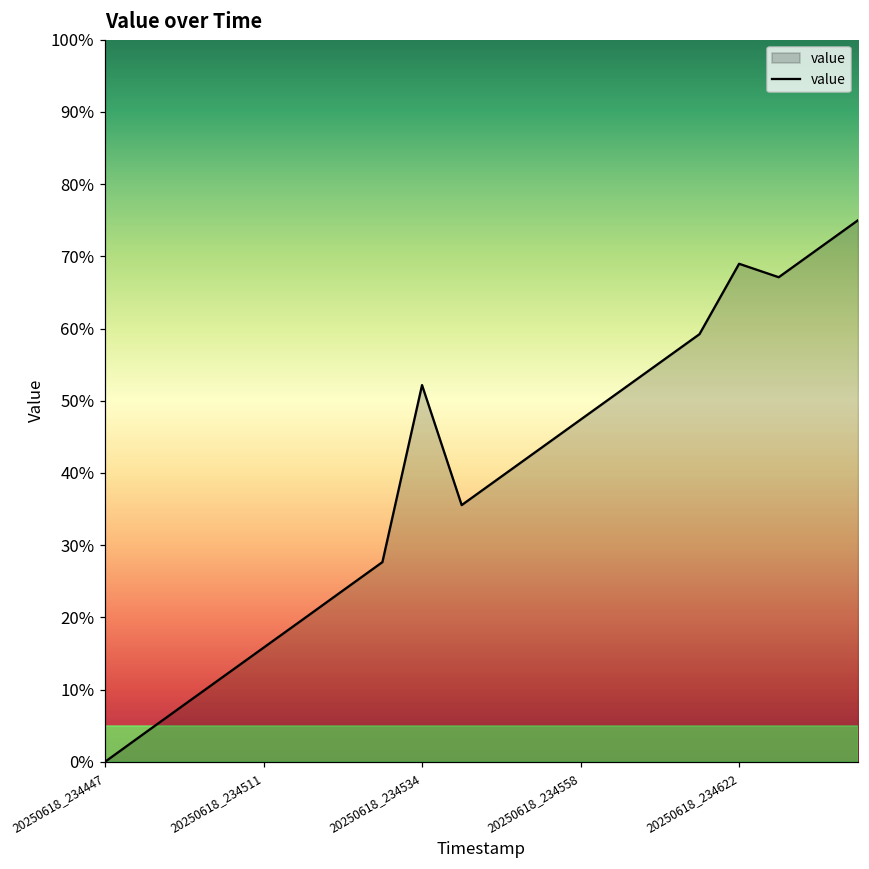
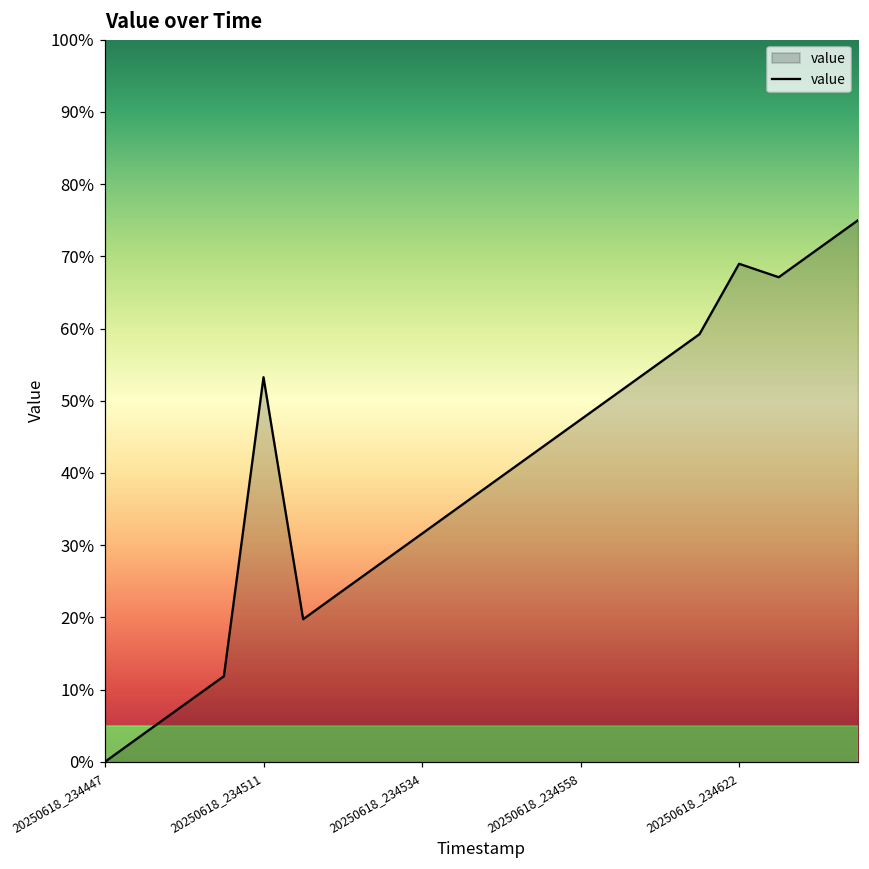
  {
-   "20250618_234511": "16%",
-   "20250618_234534": "52%",
+   "20250618_234511": "53%",
+   "20250618_234534": "32%",
    "20250618_234558": "47%",
    "20250618_234622": "69%"
  }
